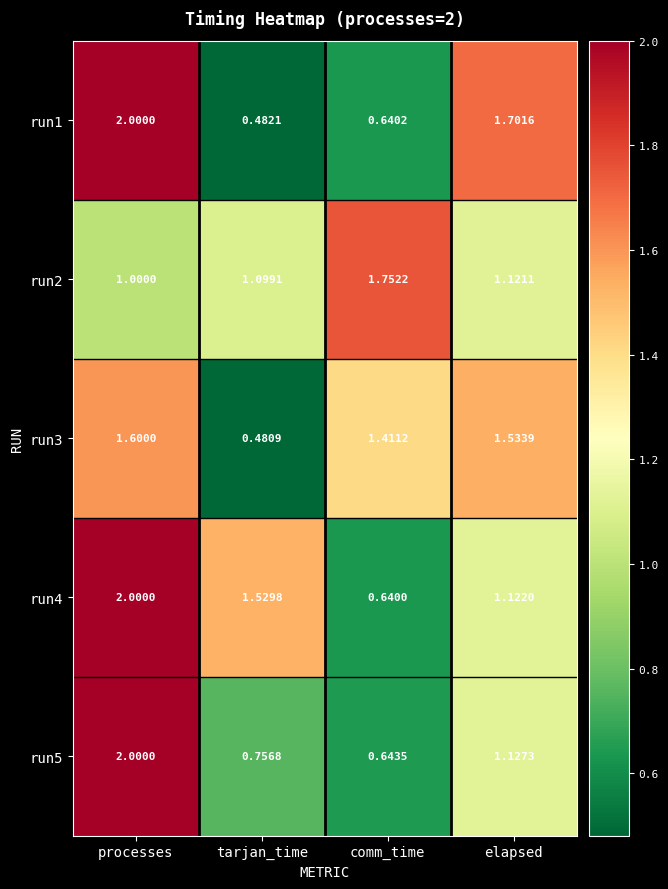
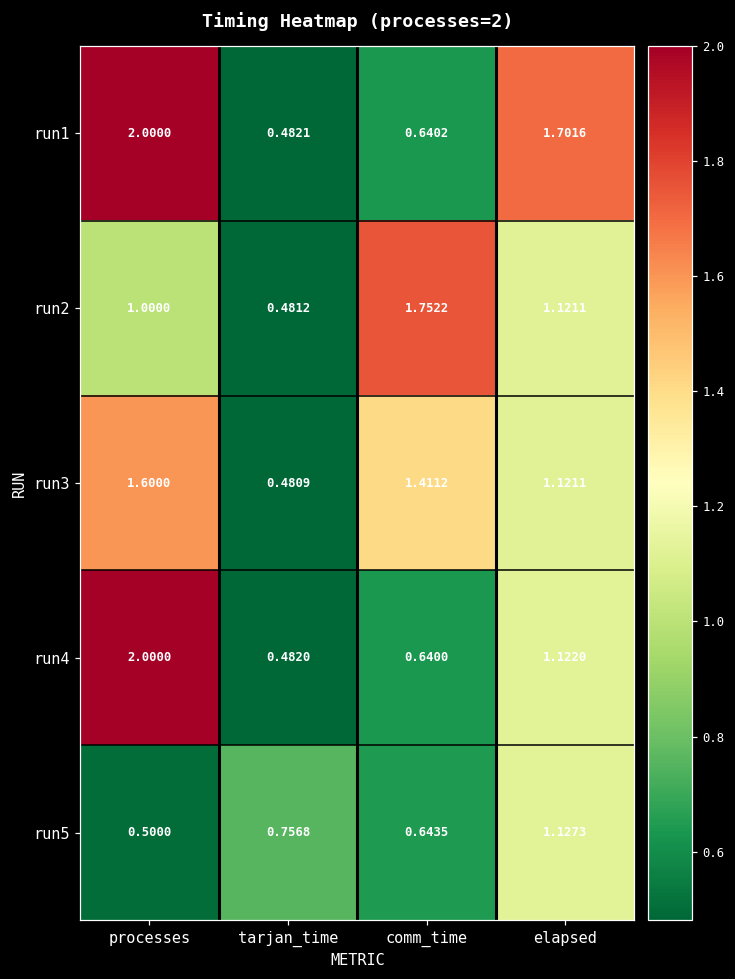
  {
    "run1": {
      "processes": 2.0000,
      "tarjan_time": 0.4821,
      "comm_time": 0.6402,
      "elapsed": 1.7016
    },
    "run2": {
      "processes": 1.0000,
-     "tarjan_time": 1.0991,
+     "tarjan_time": 0.4812,
      "comm_time": 1.7522,
      "elapsed": 1.1211
    },
    "run3": {
      "processes": 1.6000,
      "tarjan_time": 0.4809,
      "comm_time": 1.4112,
-     "elapsed": 1.5339
+     "elapsed": 1.1211
    },
    "run4": {
      "processes": 2.0000,
-     "tarjan_time": 1.5298,
+     "tarjan_time": 0.4820,
      "comm_time": 0.6400,
      "elapsed": 1.1220
    },
    "run5": {
-     "processes": 2.0000,
+     "processes": 0.5000,
      "tarjan_time": 0.7568,
      "comm_time": 0.6435,
      "elapsed": 1.1273
    }
  }
